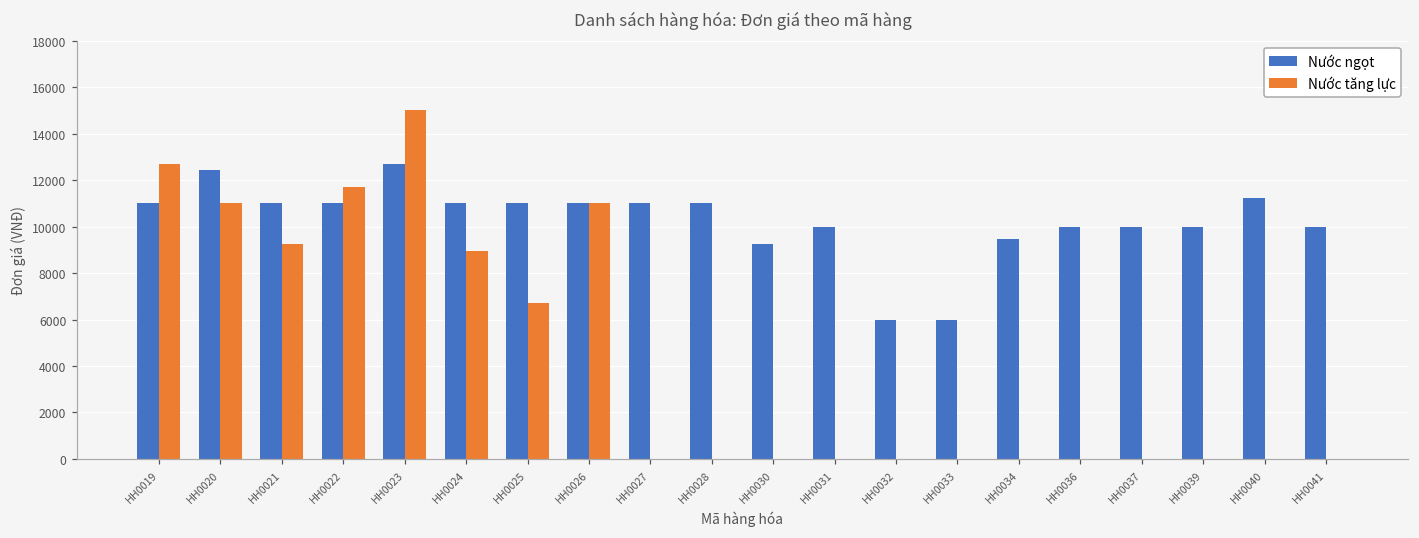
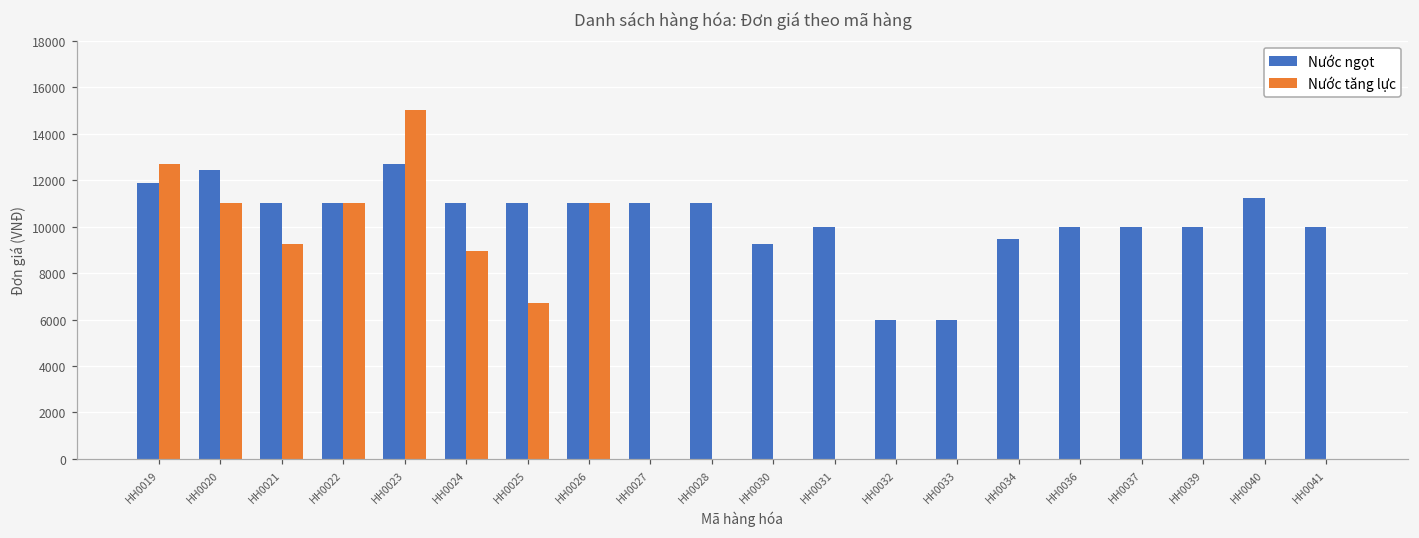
  {
    "Nước ngọt": {
-     "HH0019": 11000,
+     "HH0019": 11900,
      "HH0020": 12400,
      "HH0021": 11000,
      "HH0022": 11000,
      "HH0023": 12700,
      "HH0024": 11000,
      "HH0025": 11000,
      "HH0026": 11000,
      "HH0027": 11000,
      "HH0028": 11000,
      "HH0030": 9200,
      "HH0031": 10000,
      "HH0032": 6000,
      "HH0033": 6000,
      "HH0034": 9500,
      "HH0036": 10000,
      "HH0037": 10000,
      "HH0039": 10000,
      "HH0040": 11200,
      "HH0041": 10000
    },
    "Nước tăng lực": {
      "HH0019": 12700,
      "HH0020": 11000,
      "HH0021": 9200,
-     "HH0022": 11700,
+     "HH0022": 11000,
      "HH0023": 15000,
      "HH0024": 9000,
      "HH0025": 6700,
      "HH0026": 11000,
      "HH0027": 0,
      "HH0028": 0,
      "HH0030": 0,
      "HH0031": 0,
      "HH0032": 0,
      "HH0033": 0,
      "HH0034": 0,
      "HH0036": 0,
      "HH0037": 0,
      "HH0039": 0,
      "HH0040": 0,
      "HH0041": 0
    }
  }
